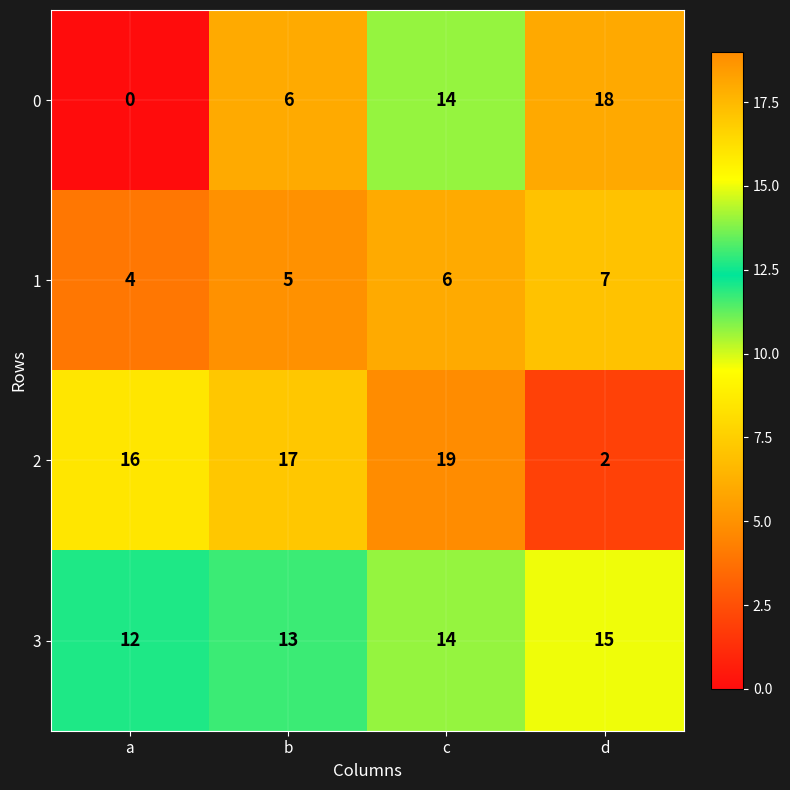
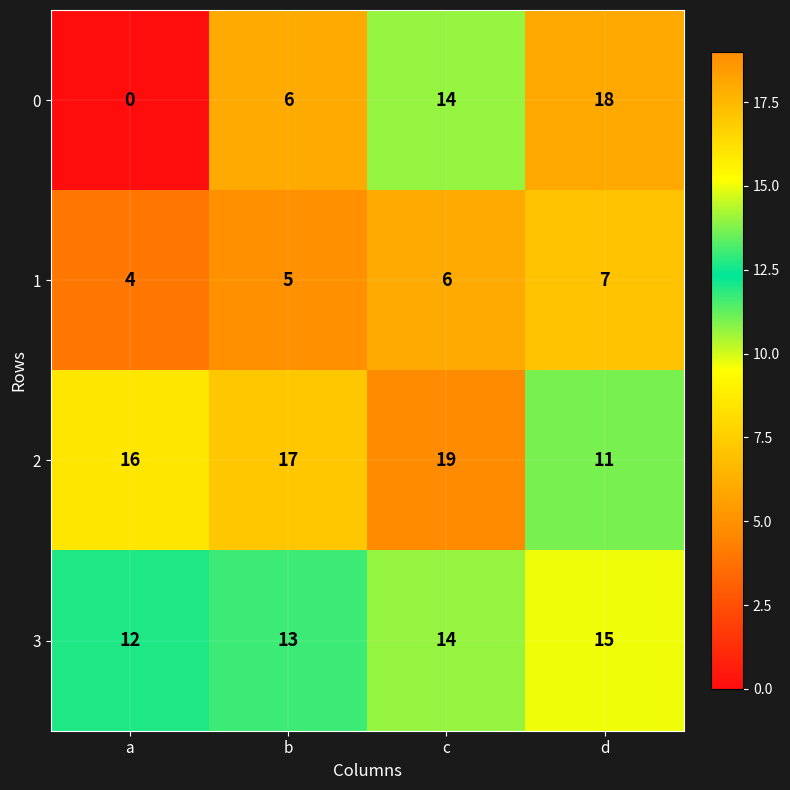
  {
    "0": {
      "a": 0,
      "b": 6,
      "c": 14,
      "d": 18
    },
    "1": {
      "a": 4,
      "b": 5,
      "c": 6,
      "d": 7
    },
    "2": {
      "a": 16,
      "b": 17,
      "c": 19,
-     "d": 2
+     "d": 11
    },
    "3": {
      "a": 12,
      "b": 13,
      "c": 14,
      "d": 15
    }
  }
